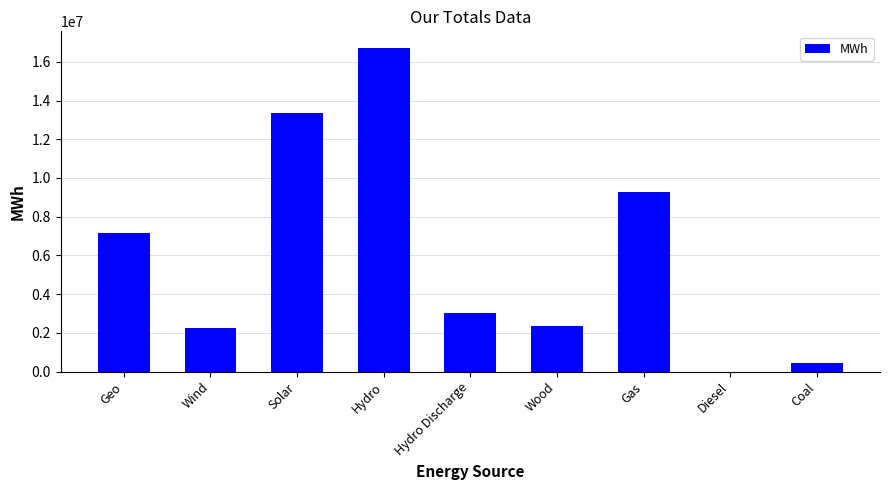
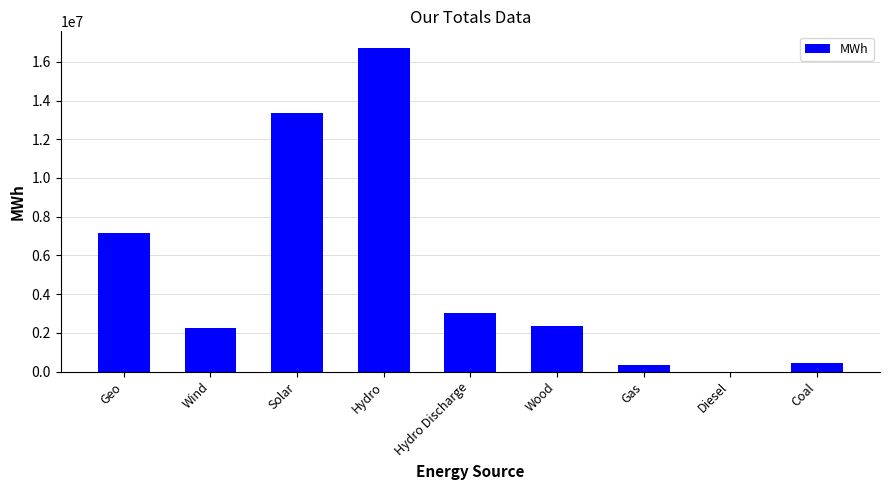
  {
    "Geo": 7200000,
    "Wind": 2200000,
    "Solar": 13400000,
    "Hydro": 16700000,
    "Hydro Discharge": 3000000,
    "Wood": 2300000,
-   "Gas": 9200000,
+   "Gas": 300000,
    "Coal": 500000
  }
